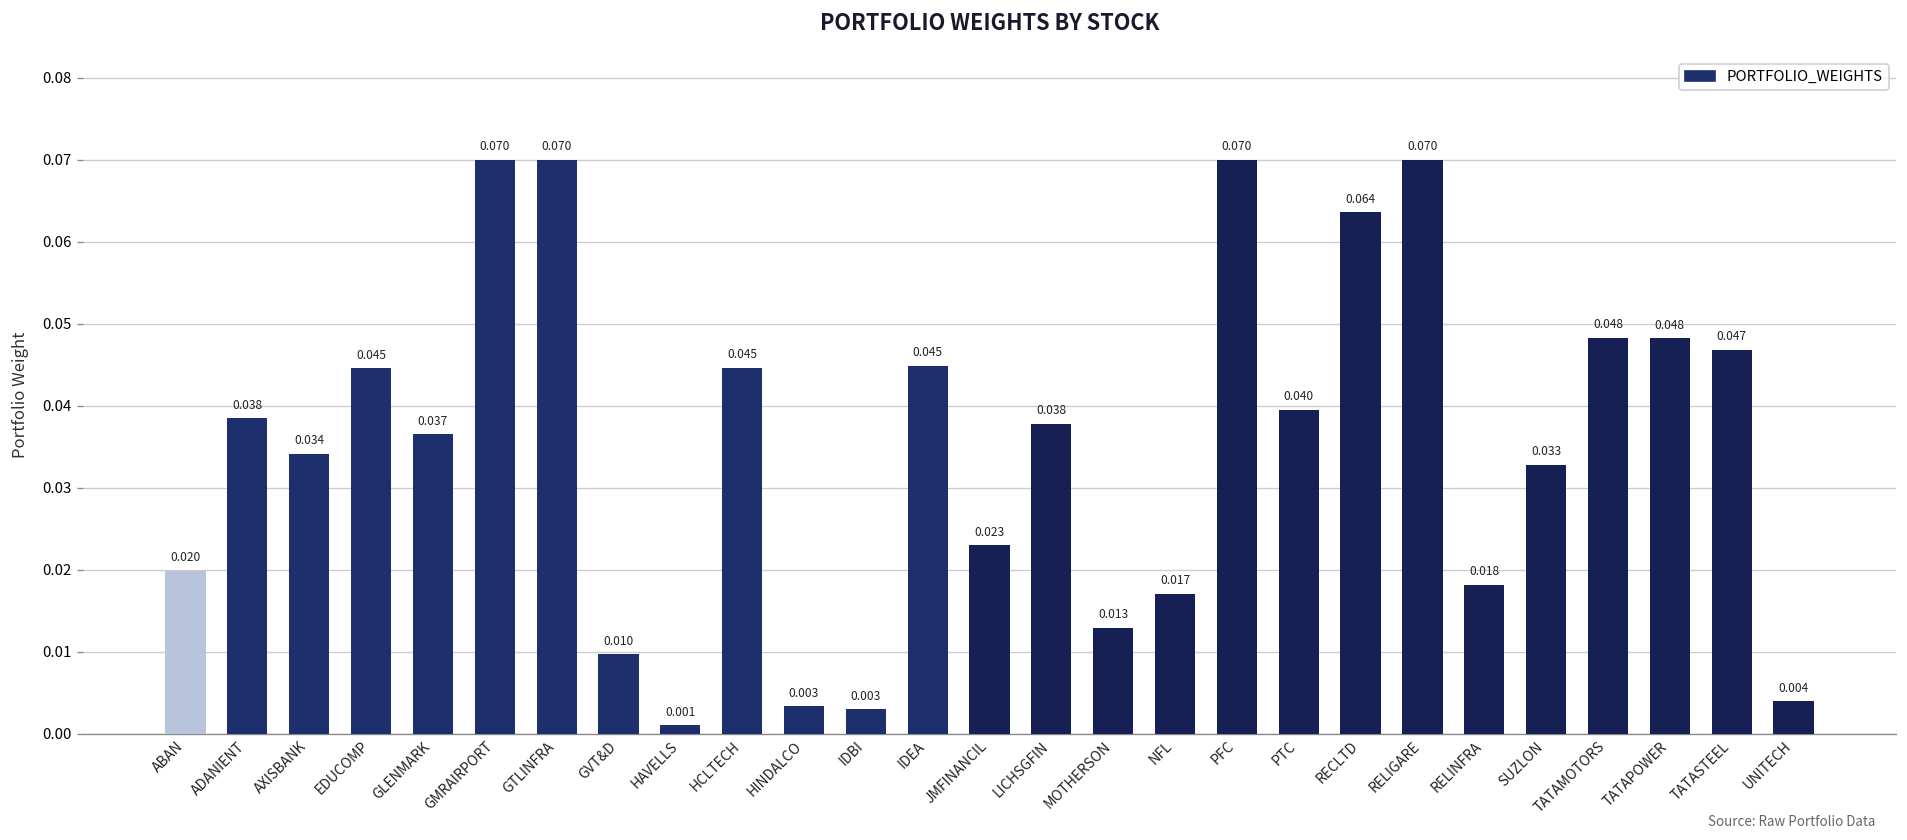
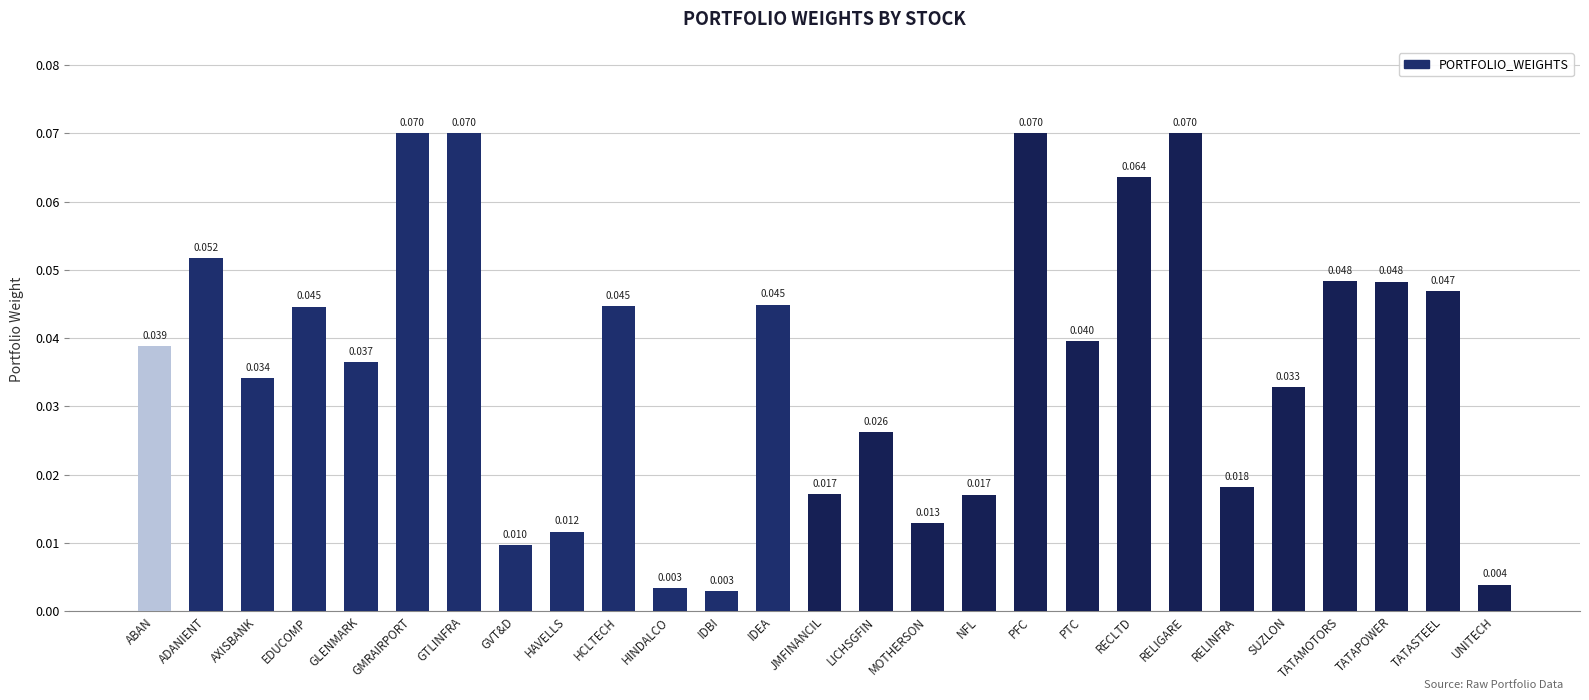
  {
-   "ABAN": 0.020,
-   "ADANIENT": 0.038,
+   "ABAN": 0.039,
+   "ADANIENT": 0.052,
    "AXISBANK": 0.034,
    "EDUCOMP": 0.045,
    "GLENMARK": 0.037,
    "GMRAIRPORT": 0.070,
    "GTLINFRA": 0.070,
    "GVT&D": 0.010,
-   "HAVELLS": 0.001,
+   "HAVELLS": 0.012,
    "HCLTECH": 0.045,
    "HINDALCO": 0.003,
    "IDBI": 0.003,
    "IDEA": 0.045,
-   "JMFINANCIL": 0.023,
-   "LICHSGFIN": 0.038,
+   "JMFINANCIL": 0.017,
+   "LICHSGFIN": 0.026,
    "MOTHERSON": 0.013,
    "NFL": 0.017,
    "PFC": 0.070,
    "PTC": 0.040,
    "RECLTD": 0.064,
    "RELIGARE": 0.070,
    "RELINFRA": 0.018,
    "SUZLON": 0.033,
    "TATAMOTORS": 0.048,
    "TATAPOWER": 0.048,
    "TATASTEEL": 0.047,
    "UNITECH": 0.004
  }
